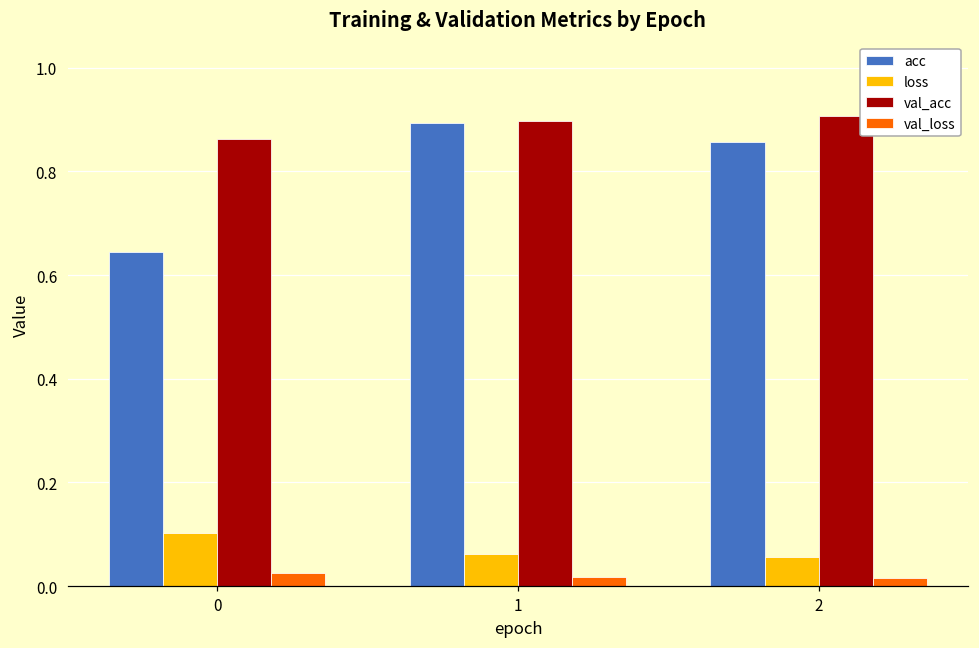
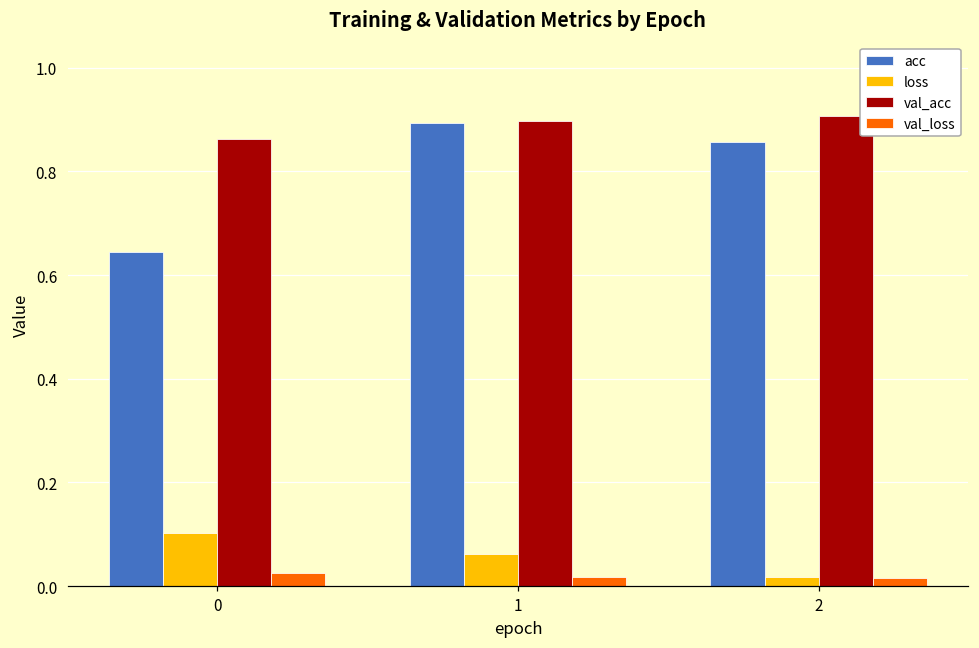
  {
    "acc": {
      "0": 0.64,
      "1": 0.89,
      "2": 0.86
    },
    "loss": {
      "0": 0.10,
      "1": 0.06,
-     "2": 0.06
+     "2": 0.02
    },
    "val_acc": {
      "0": 0.86,
      "1": 0.90,
      "2": 0.91
    },
    "val_loss": {
      "0": 0.03,
      "1": 0.02,
      "2": 0.01
    }
  }
